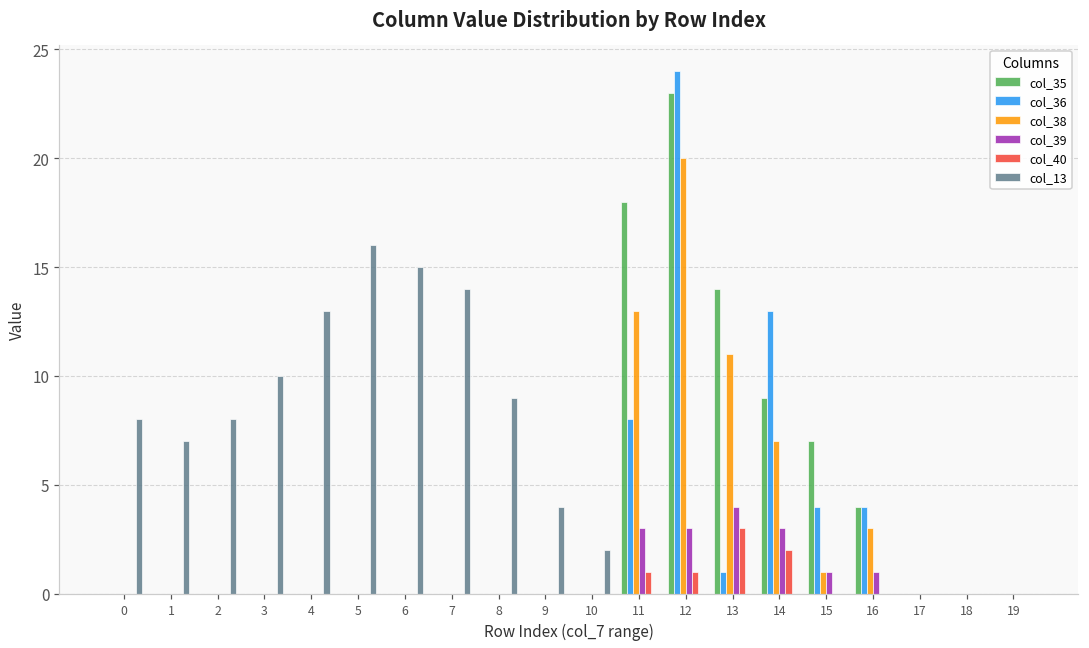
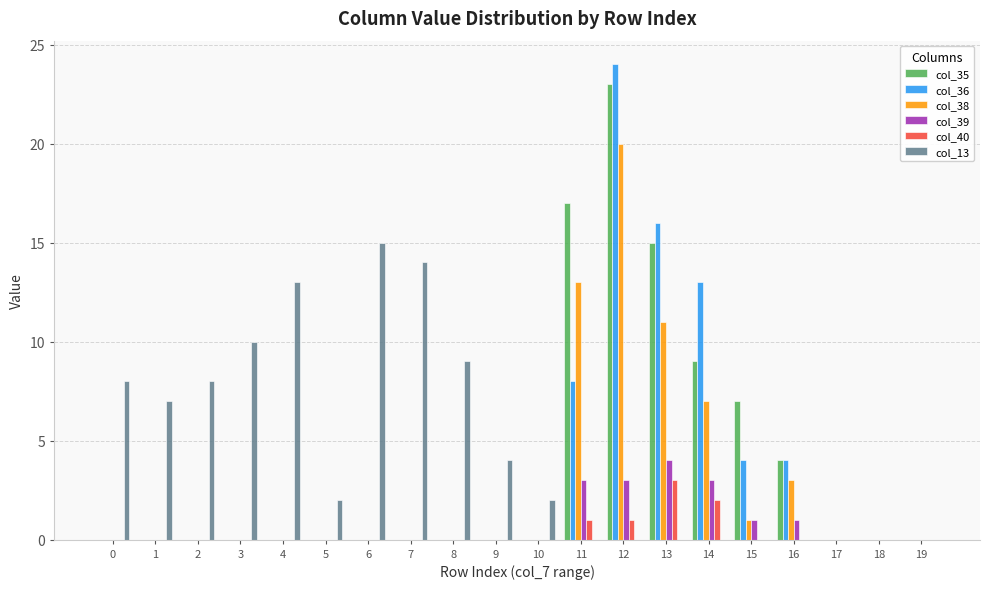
  {
    "col_35": {
      "0": 0,
      "1": 0,
      "2": 0,
      "3": 0,
      "4": 0,
      "5": 0,
      "6": 0,
      "7": 0,
      "8": 0,
      "9": 0,
      "10": 0,
-     "11": 18,
+     "11": 17,
      "12": 23,
-     "13": 14,
+     "13": 15,
      "14": 9,
      "15": 7,
      "16": 4,
      "17": 0,
      "18": 0,
      "19": 0
    },
    "col_36": {
      "0": 0,
      "1": 0,
      "2": 0,
      "3": 0,
      "4": 0,
      "5": 0,
      "6": 0,
      "7": 0,
      "8": 0,
      "9": 0,
      "10": 0,
      "11": 8,
      "12": 24,
-     "13": 1,
+     "13": 16,
      "14": 13,
      "15": 4,
      "16": 4,
      "17": 0,
      "18": 0,
      "19": 0
    },
    "col_38": {
      "0": 0,
      "1": 0,
      "2": 0,
      "3": 0,
      "4": 0,
      "5": 0,
      "6": 0,
      "7": 0,
      "8": 0,
      "9": 0,
      "10": 0,
      "11": 13,
      "12": 20,
      "13": 11,
      "14": 7,
      "15": 1,
      "16": 3,
      "17": 0,
      "18": 0,
      "19": 0
    },
    "col_39": {
      "0": 0,
      "1": 0,
      "2": 0,
      "3": 0,
      "4": 0,
      "5": 0,
      "6": 0,
      "7": 0,
      "8": 0,
      "9": 0,
      "10": 0,
      "11": 3,
      "12": 3,
      "13": 4,
      "14": 3,
      "15": 1,
      "16": 1,
      "17": 0,
      "18": 0,
      "19": 0
    },
    "col_40": {
      "0": 0,
      "1": 0,
      "2": 0,
      "3": 0,
      "4": 0,
      "5": 0,
      "6": 0,
      "7": 0,
      "8": 0,
      "9": 0,
      "10": 0,
      "11": 1,
      "12": 1,
      "13": 3,
      "14": 2,
      "15": 0,
      "16": 0,
      "17": 0,
      "18": 0,
      "19": 0
    },
    "col_13": {
      "0": 8,
      "1": 7,
      "2": 8,
      "3": 10,
      "4": 13,
-     "5": 16,
+     "5": 2,
      "6": 15,
      "7": 14,
      "8": 9,
      "9": 4,
      "10": 2,
      "11": 0,
      "12": 0,
      "13": 0,
      "14": 0,
      "15": 0,
      "16": 0,
      "17": 0,
      "18": 0,
      "19": 0
    }
  }
